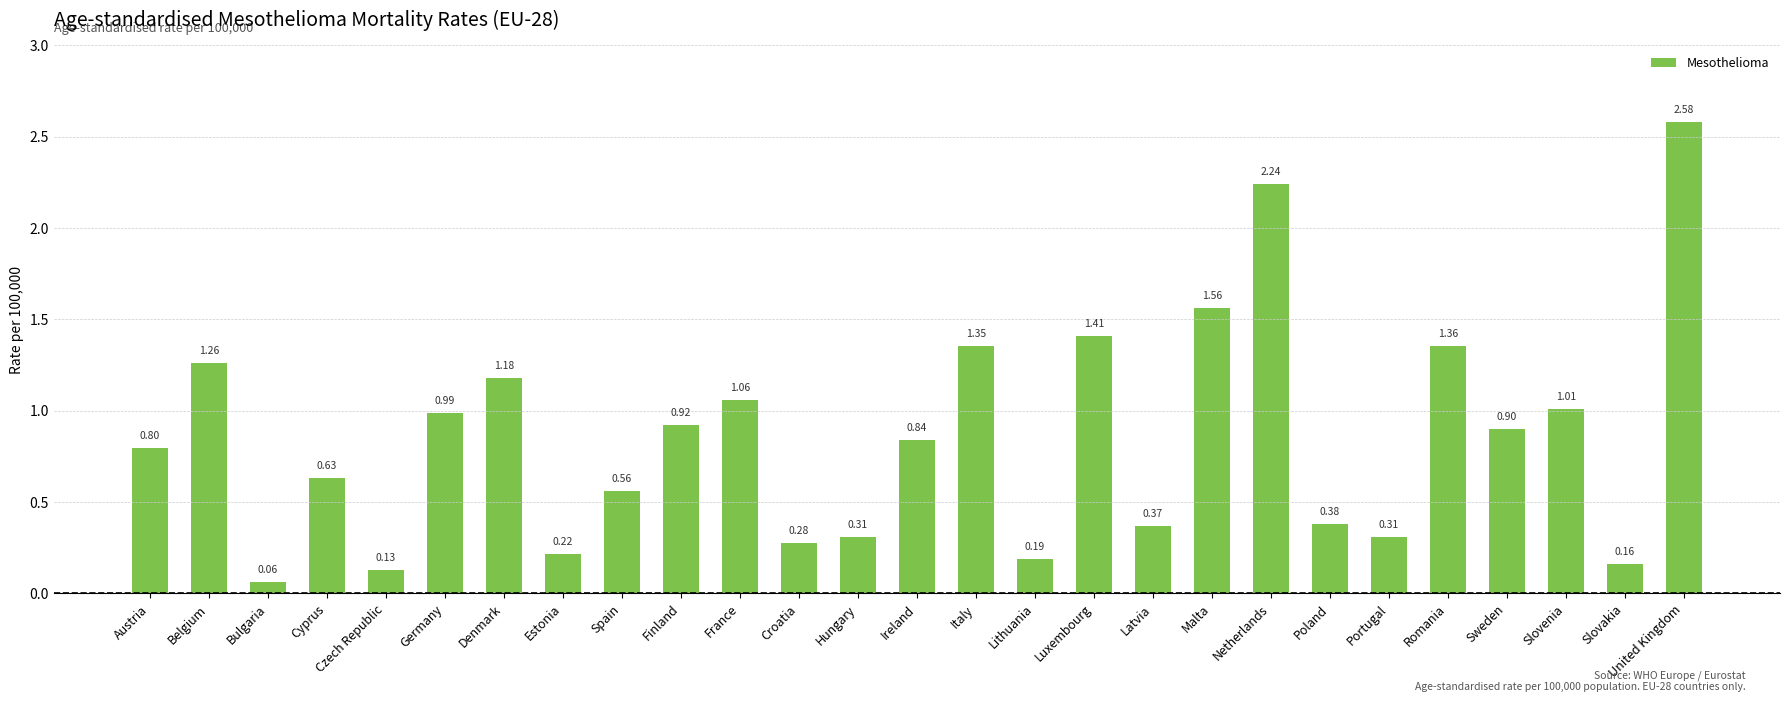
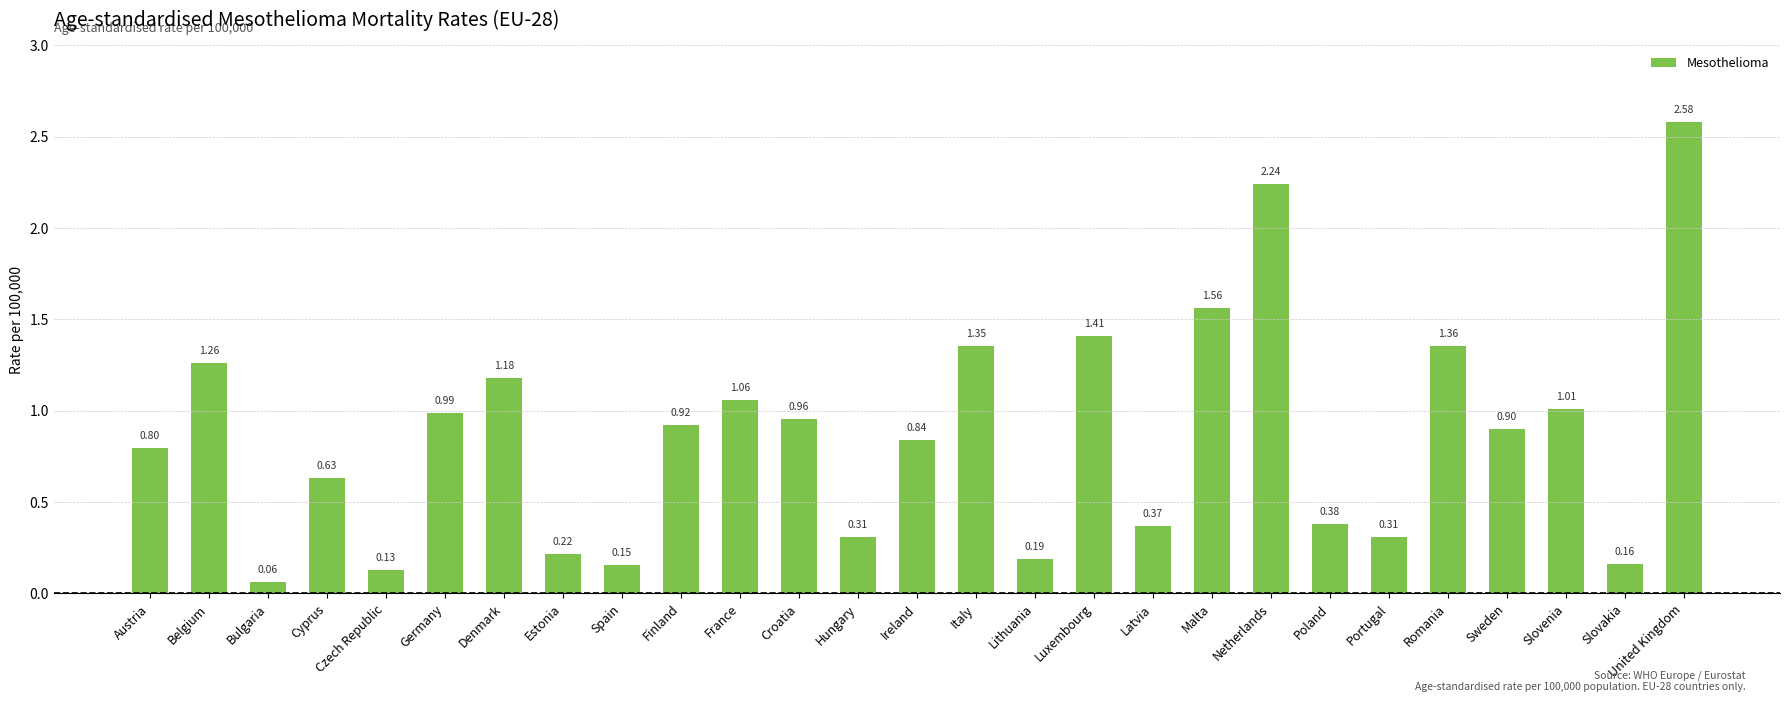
  {
    "Austria": 0.80,
    "Belgium": 1.26,
    "Bulgaria": 0.06,
    "Cyprus": 0.63,
    "Czech Republic": 0.13,
    "Germany": 0.99,
    "Denmark": 1.18,
    "Estonia": 0.22,
-   "Spain": 0.56,
+   "Spain": 0.15,
    "Finland": 0.92,
    "France": 1.06,
-   "Croatia": 0.28,
+   "Croatia": 0.96,
    "Hungary": 0.31,
    "Ireland": 0.84,
    "Italy": 1.35,
    "Lithuania": 0.19,
    "Luxembourg": 1.41,
    "Latvia": 0.37,
    "Malta": 1.56,
    "Netherlands": 2.24,
    "Poland": 0.38,
    "Portugal": 0.31,
    "Romania": 1.36,
    "Sweden": 0.90,
    "Slovenia": 1.01,
    "Slovakia": 0.16,
    "United Kingdom": 2.58
  }
